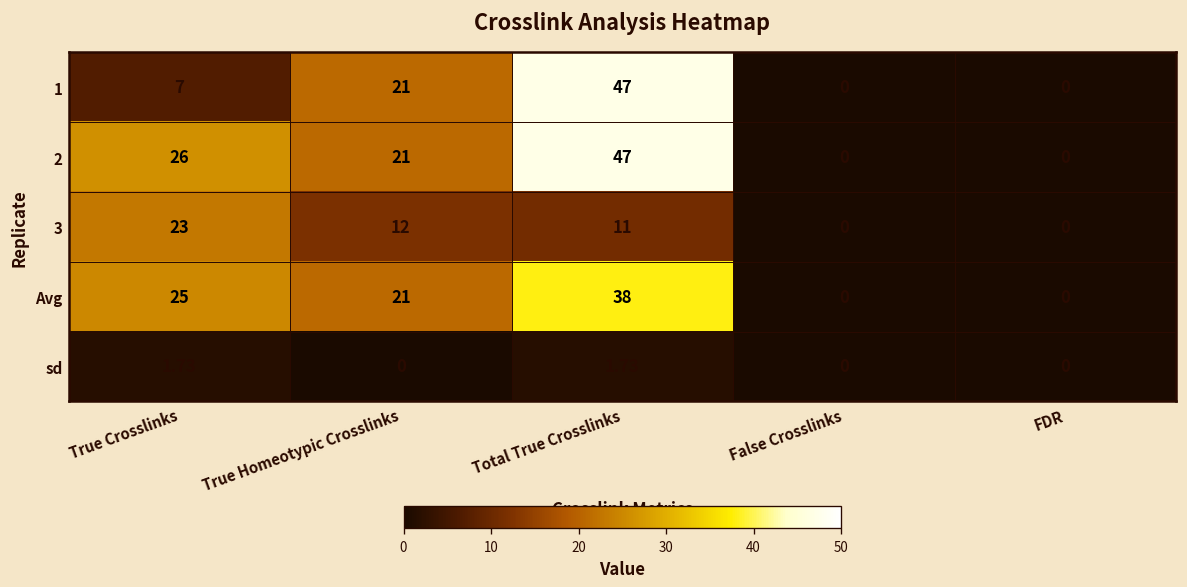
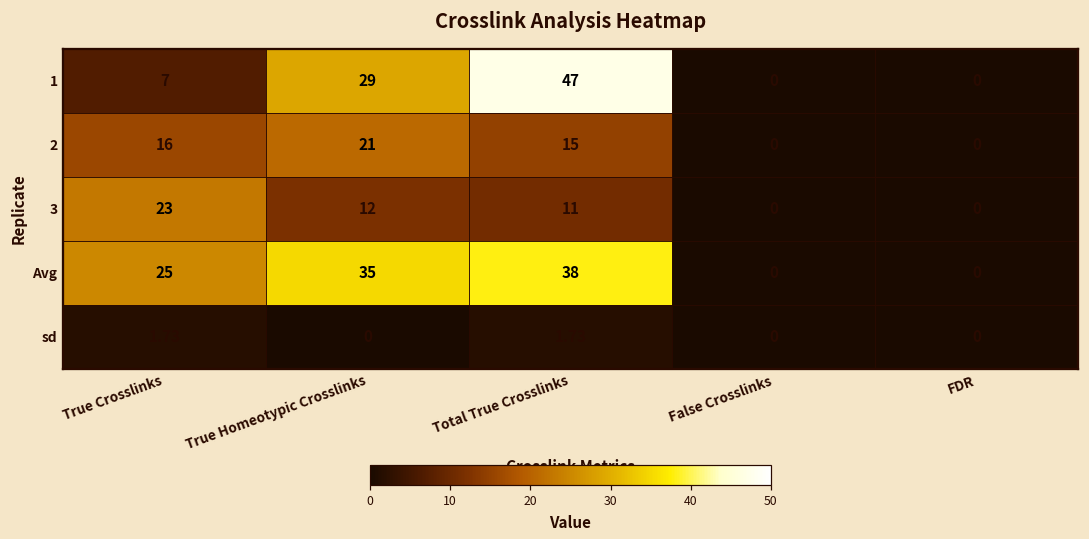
  {
    "1": {
-     "True Homeotypic Crosslinks": 21,
+     "True Homeotypic Crosslinks": 29,
      "Total True Crosslinks": 47
    },
    "2": {
-     "True Crosslinks": 26,
+     "True Crosslinks": 16,
      "True Homeotypic Crosslinks": 21,
-     "Total True Crosslinks": 47
+     "Total True Crosslinks": 15
    },
    "3": {
      "True Crosslinks": 23,
      "True Homeotypic Crosslinks": 12,
      "Total True Crosslinks": 11
    },
    "Avg": {
      "True Crosslinks": 25,
-     "True Homeotypic Crosslinks": 21,
+     "True Homeotypic Crosslinks": 35,
      "Total True Crosslinks": 38
    }
  }
